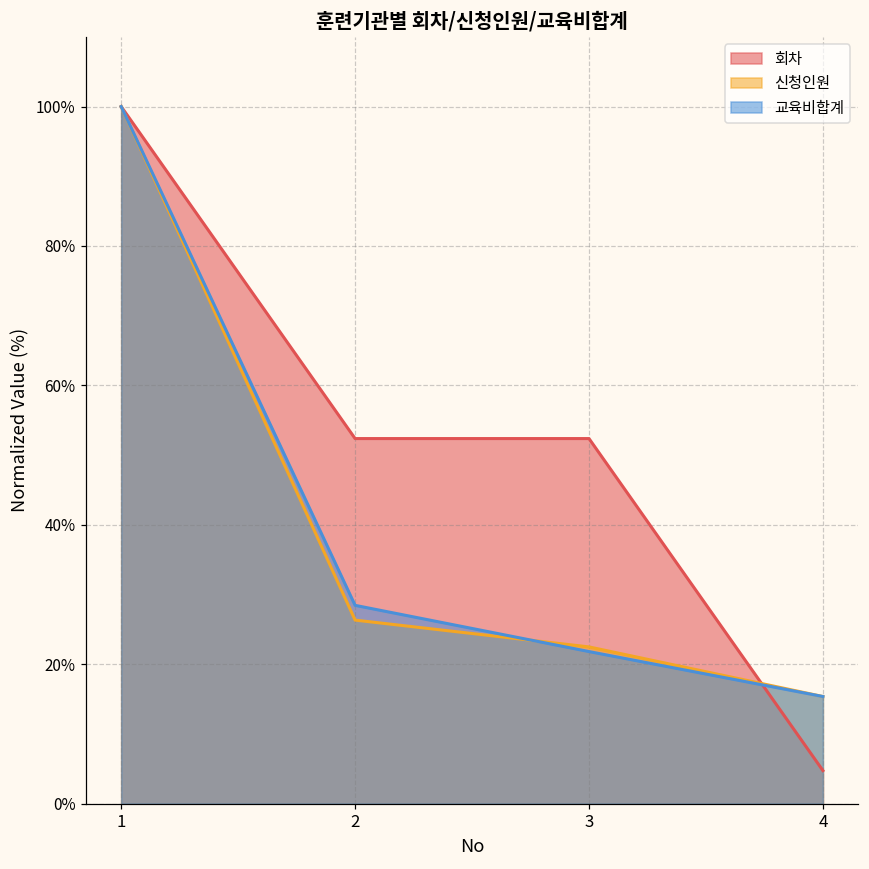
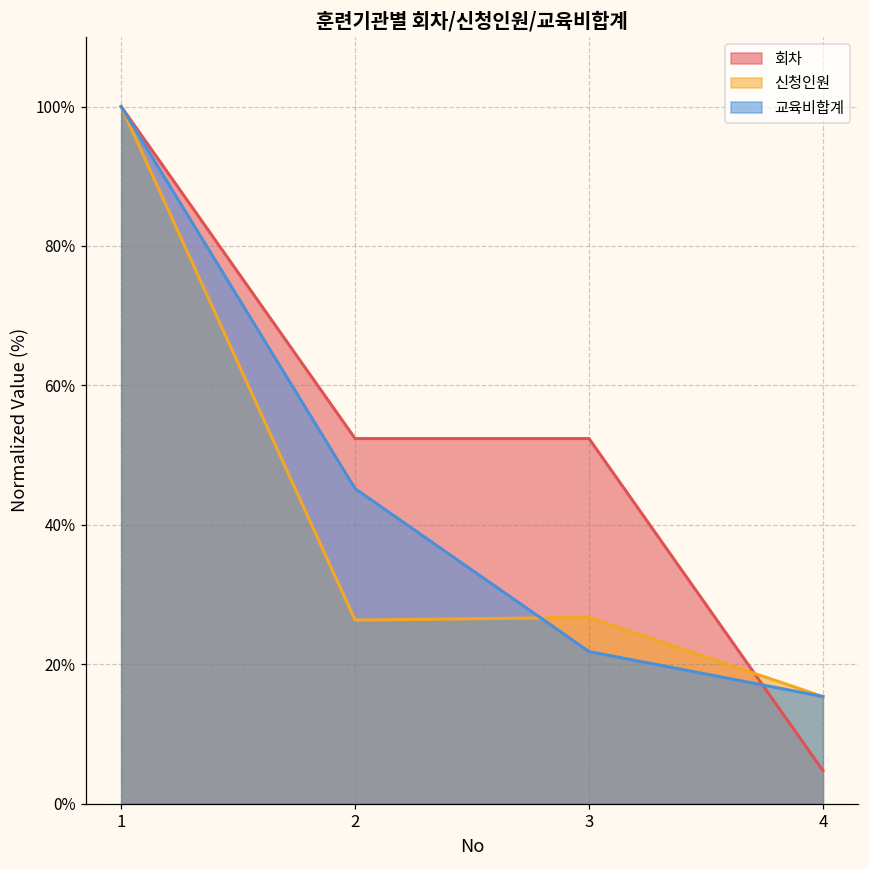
  {
    "회차": {
      "2": "52%",
      "3": "52%",
      "4": "5%"
    },
    "신청인원": {
      "2": "26%",
-     "3": "23%"
+     "3": "27%"
    },
    "교육비합계": {
-     "2": "28%",
+     "2": "45%",
      "3": "22%"
    }
  }
